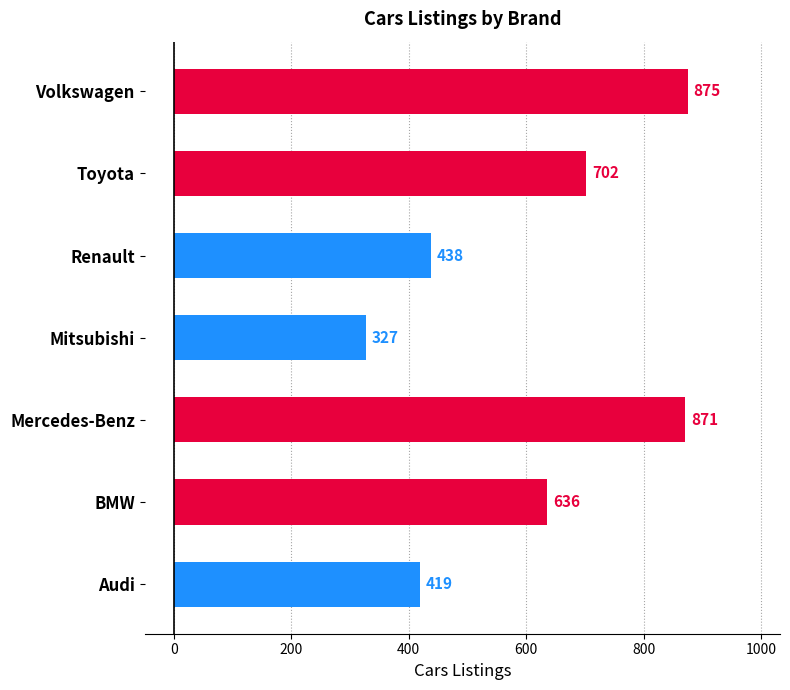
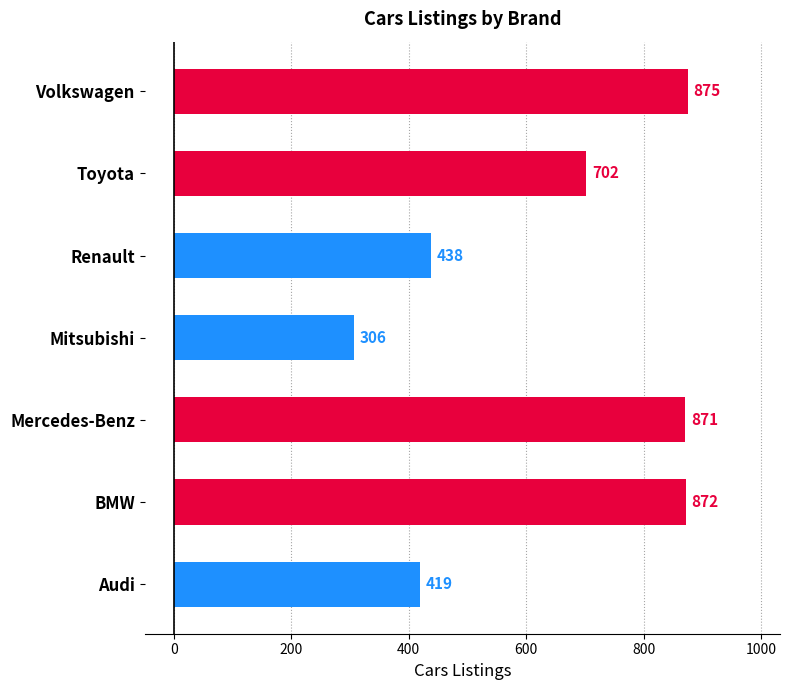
  {
    "Volkswagen": 875,
    "Toyota": 702,
    "Renault": 438,
-   "Mitsubishi": 327,
+   "Mitsubishi": 306,
    "Mercedes-Benz": 871,
-   "BMW": 636,
+   "BMW": 872,
    "Audi": 419
  }
